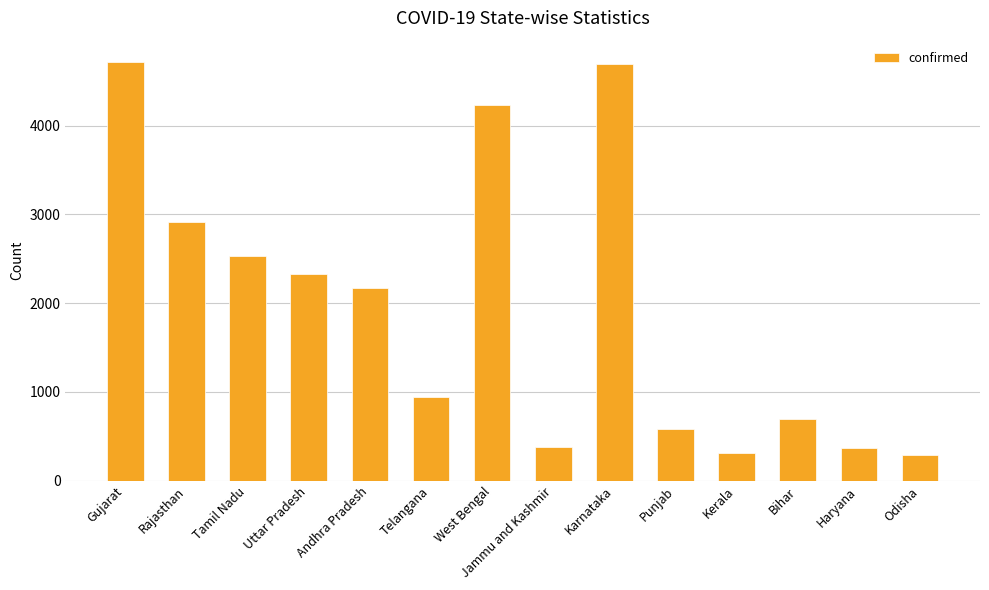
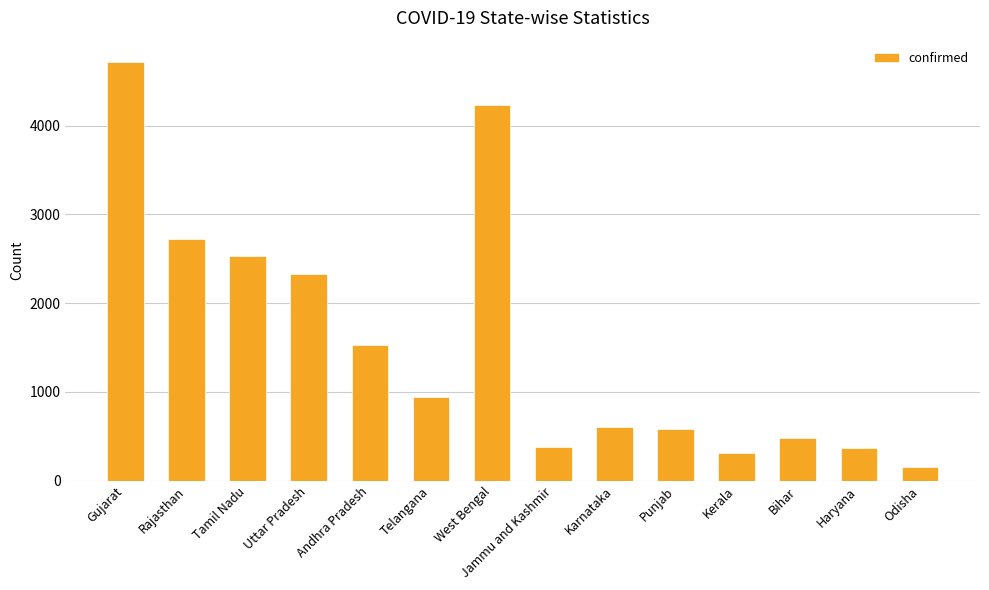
  {
    "Gujarat": 4700,
-   "Rajasthan": 2900,
+   "Rajasthan": 2700,
    "Tamil Nadu": 2500,
    "Uttar Pradesh": 2300,
-   "Andhra Pradesh": 2200,
+   "Andhra Pradesh": 1500,
    "Telangana": 900,
    "West Bengal": 4200,
    "Jammu and Kashmir": 400,
-   "Karnataka": 4700,
+   "Karnataka": 600,
    "Punjab": 600,
    "Kerala": 300,
-   "Bihar": 700,
+   "Bihar": 500,
    "Haryana": 400,
-   "Odisha": 300
+   "Odisha": 200
  }
